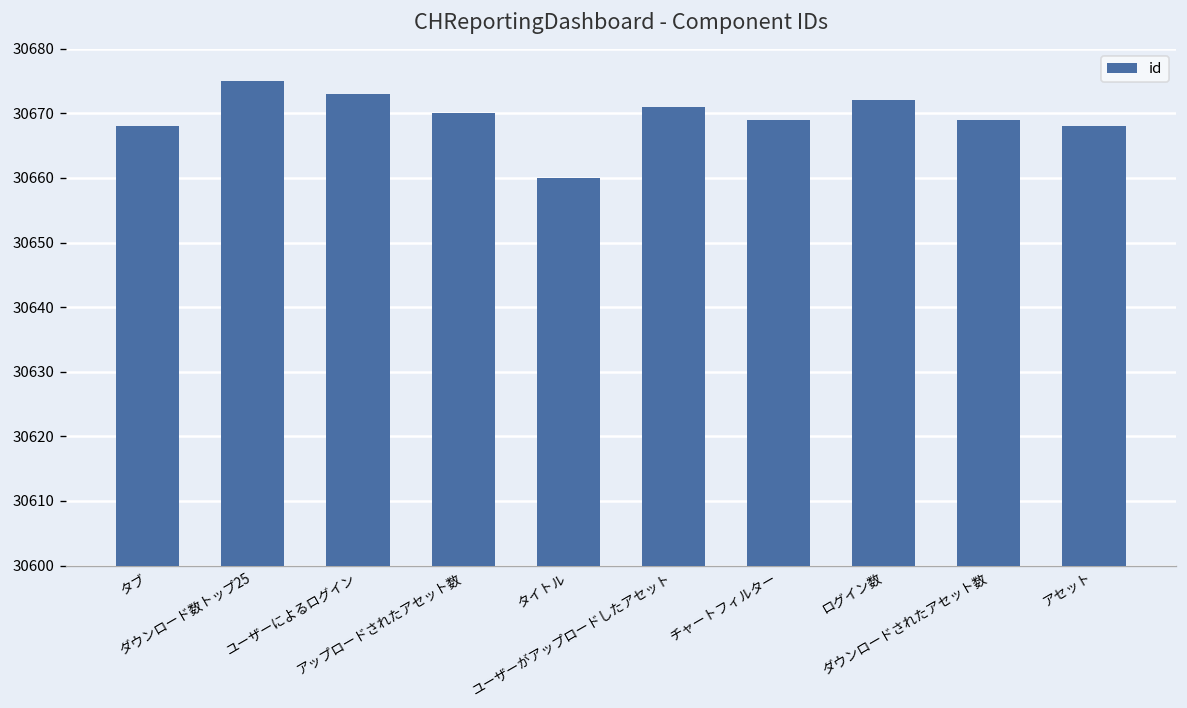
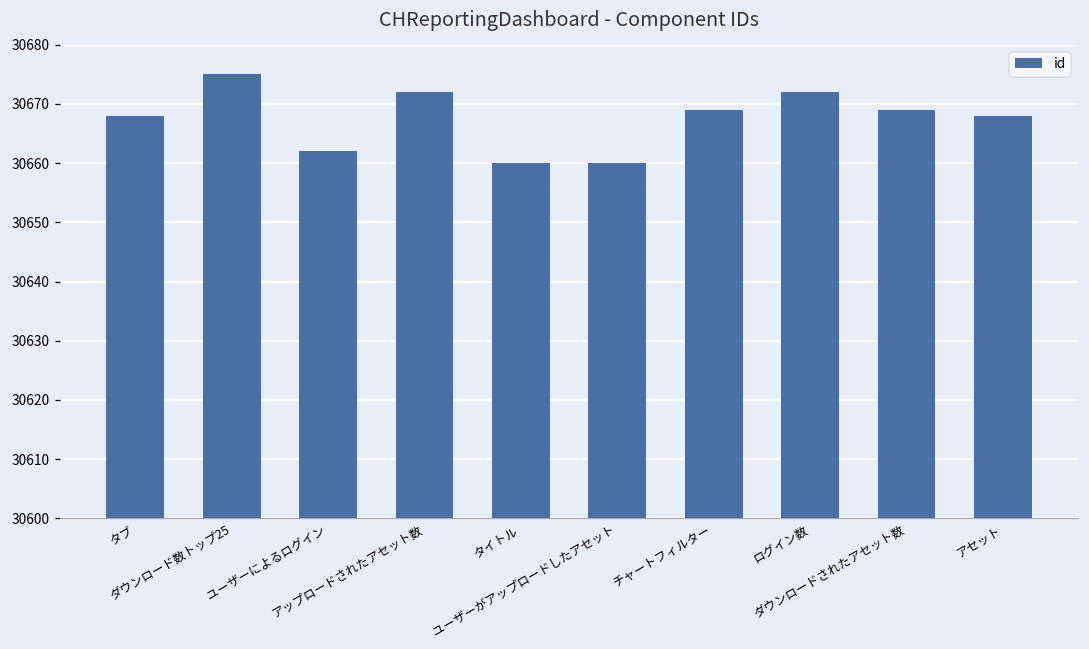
  {
    "タブ": 30668,
    "ダウンロード数トップ25": 30675,
-   "ユーザーによるログイン": 30673,
-   "アップロードされたアセット数": 30670,
+   "ユーザーによるログイン": 30662,
+   "アップロードされたアセット数": 30672,
    "タイトル": 30660,
-   "ユーザーがアップロードしたアセット": 30671,
+   "ユーザーがアップロードしたアセット": 30660,
    "チャートフィルター": 30669,
    "ログイン数": 30672,
    "ダウンロードされたアセット数": 30669,
    "アセット": 30668
  }
